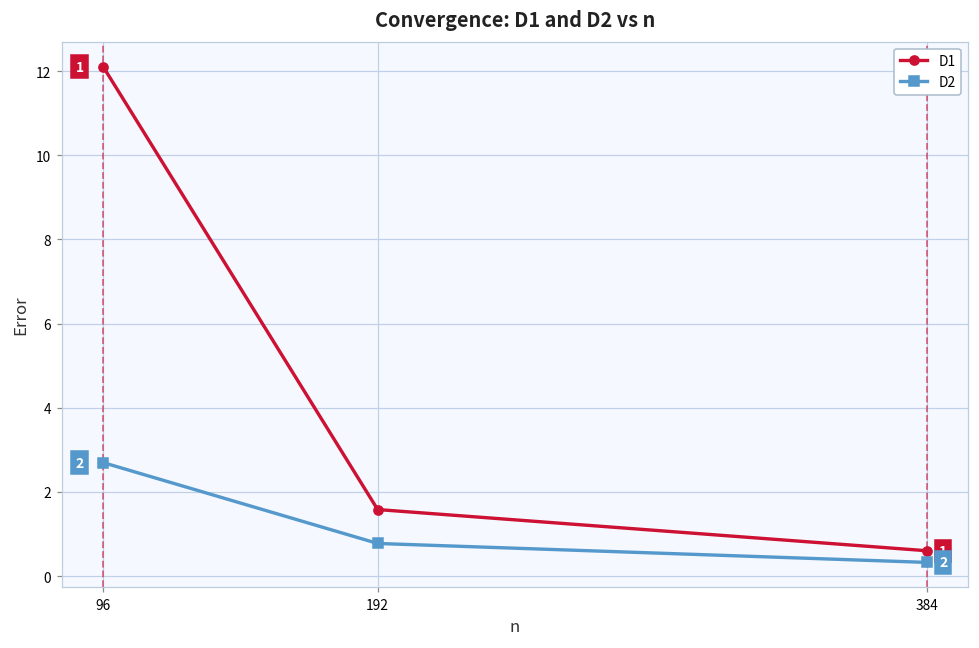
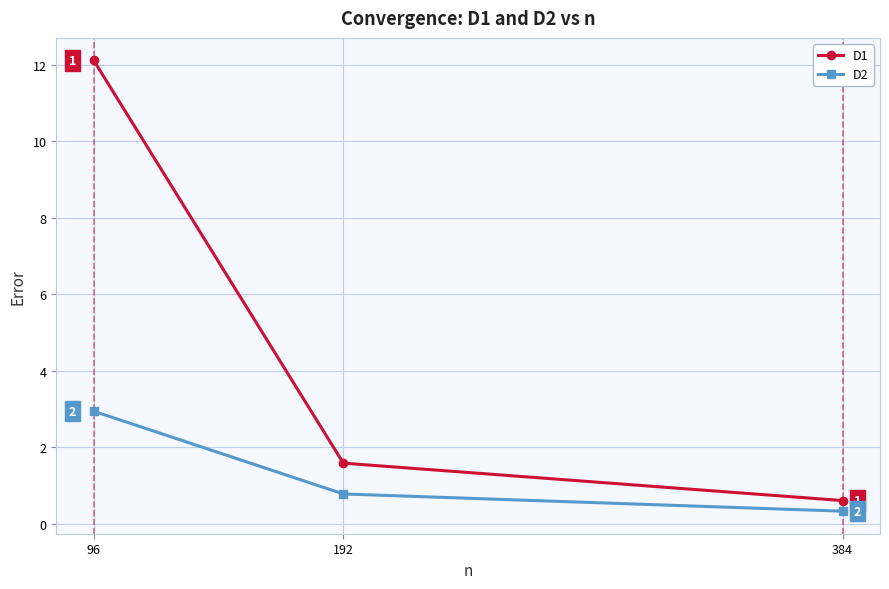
  {
    "D1": {
      "192": 1.6
    },
    "D2": {
-     "96": 2.7,
+     "96": 2.9,
      "192": 0.8
    }
  }
